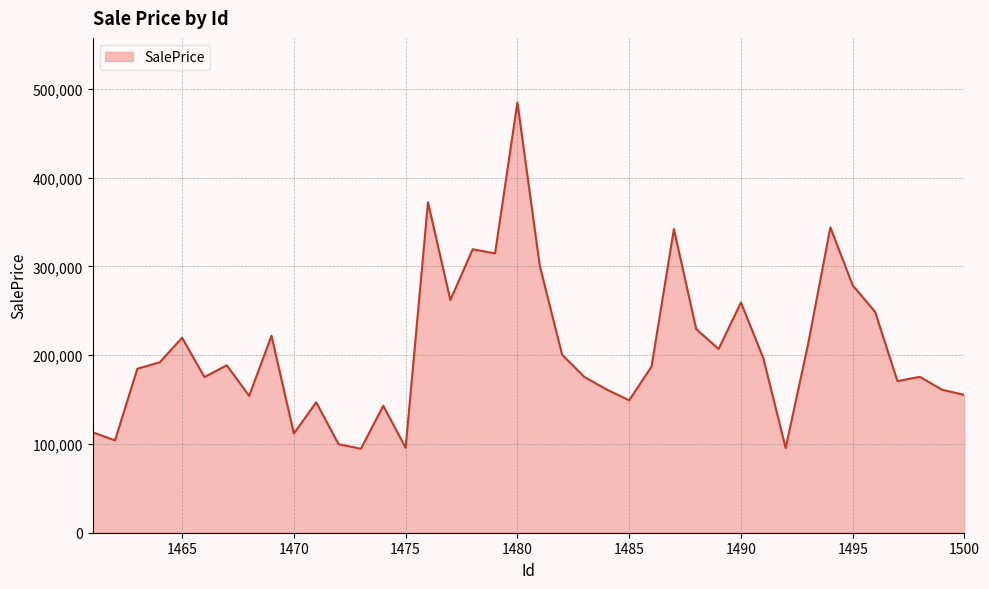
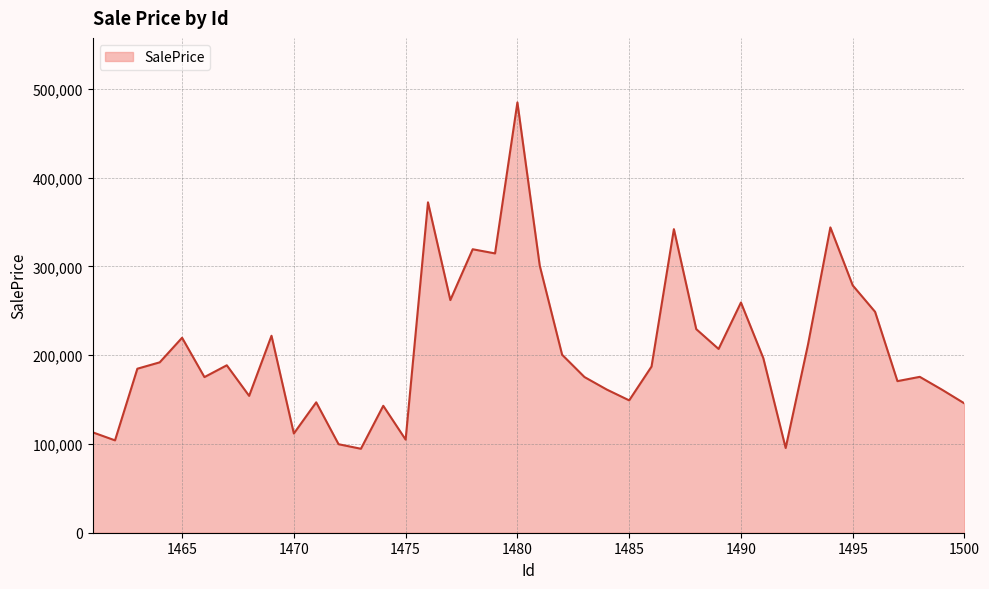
  {
    "1465": "220,000",
    "1470": "110,000",
-   "1475": "96,000",
+   "1475": "105,000",
    "1480": "480,000",
    "1485": "150,000",
    "1490": "260,000",
    "1495": "280,000",
-   "1500": "160,000"
+   "1500": "150,000"
  }
